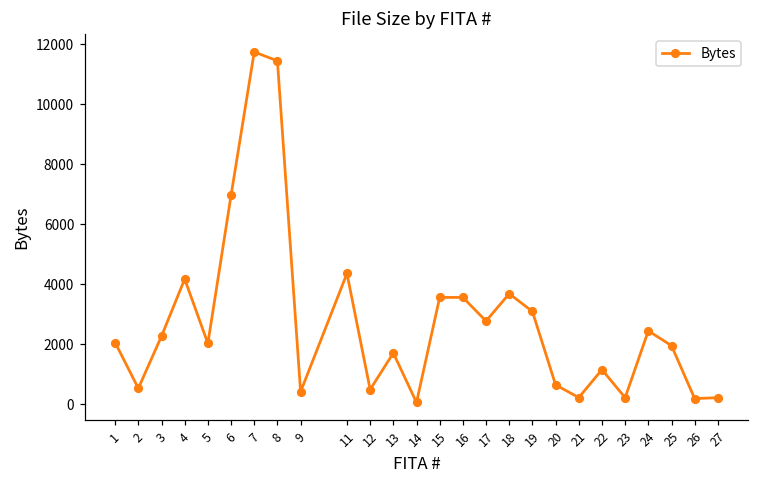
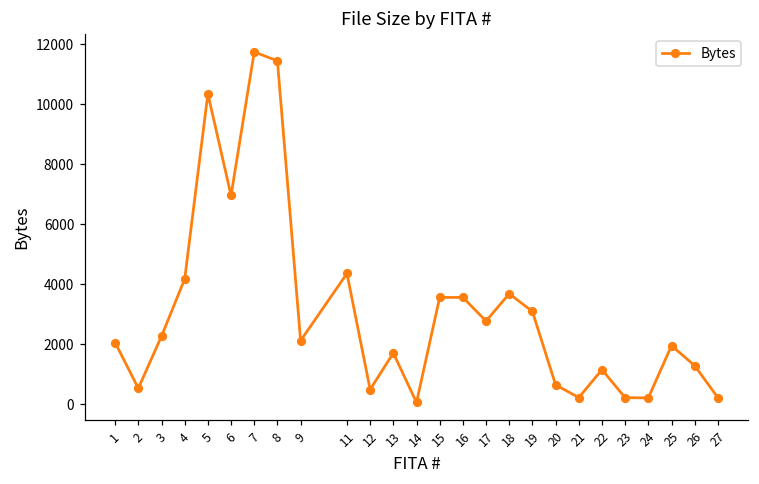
  {
    "1": 2100,
    "2": 500,
    "3": 2300,
    "4": 4200,
-   "5": 2000,
+   "5": 10300,
    "6": 7000,
    "7": 11700,
    "8": 11400,
-   "9": 400,
+   "9": 2100,
    "11": 4400,
    "12": 500,
    "13": 1700,
    "14": 100,
    "15": 3600,
    "16": 3600,
    "17": 2800,
    "18": 3700,
    "19": 3100,
    "20": 700,
    "21": 200,
    "22": 1200,
    "23": 200,
-   "24": 2500,
+   "24": 200,
    "25": 2000,
-   "26": 200,
+   "26": 1300,
    "27": 200
  }
